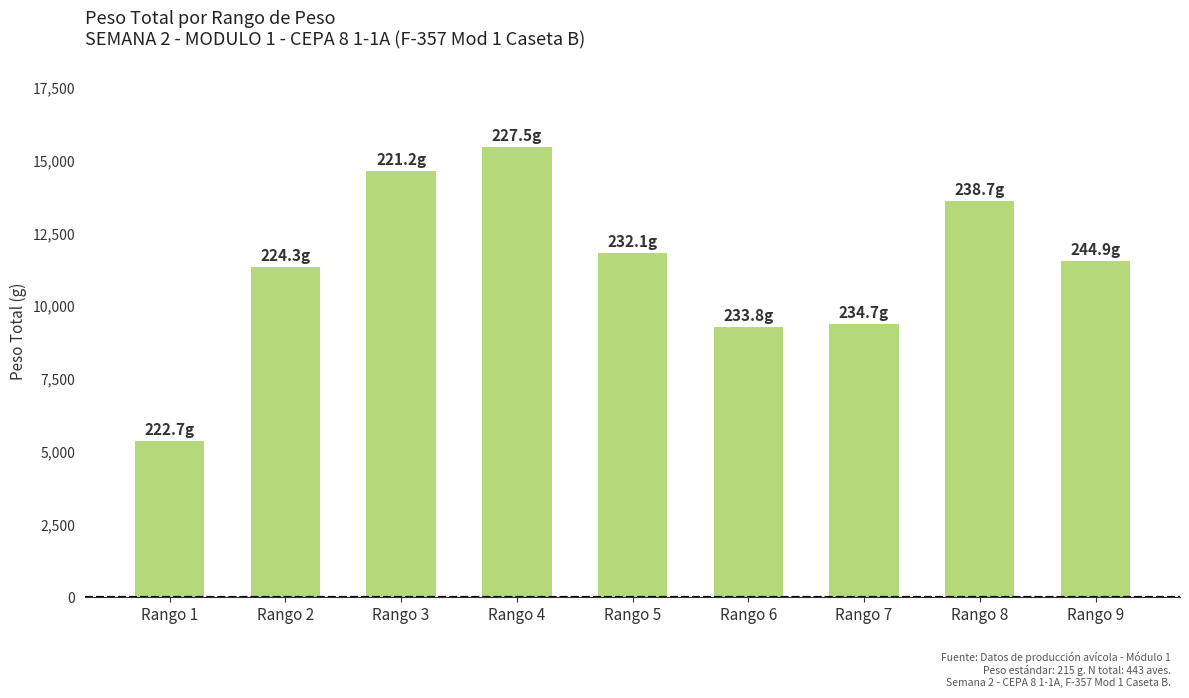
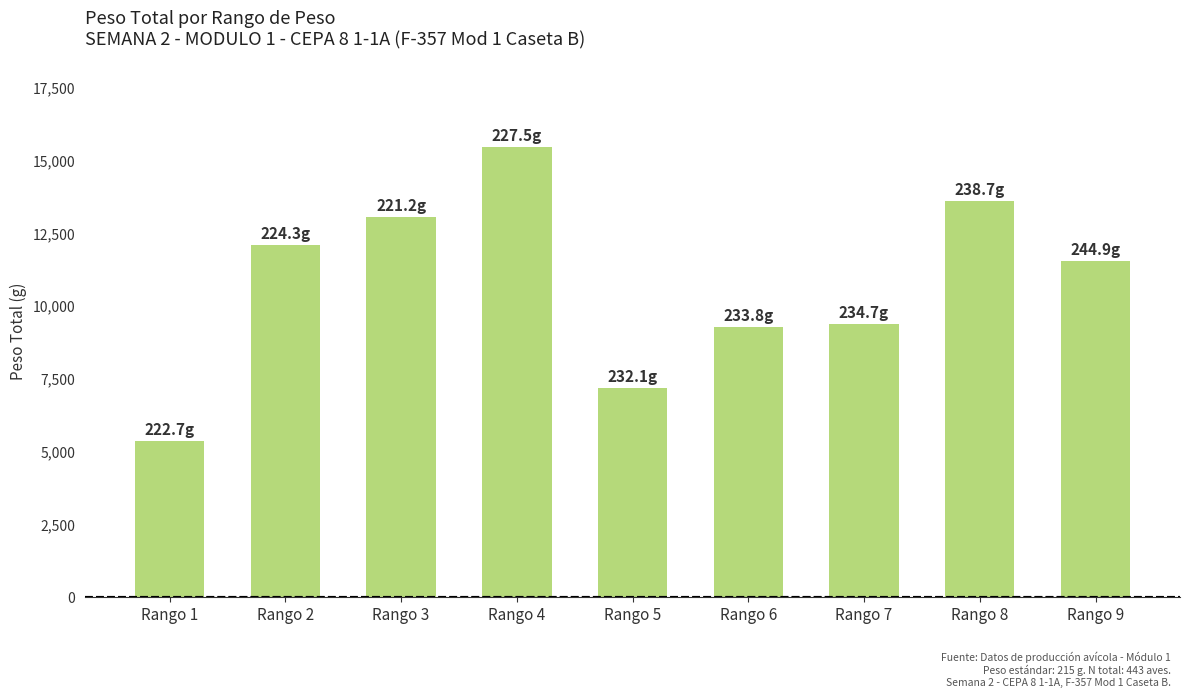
  {
-   "Rango 2": "11,400",
-   "Rango 3": "14,600",
-   "Rango 5": "11,800"
+   "Rango 2": "12,100",
+   "Rango 3": "13,100",
+   "Rango 5": "7,200"
  }
